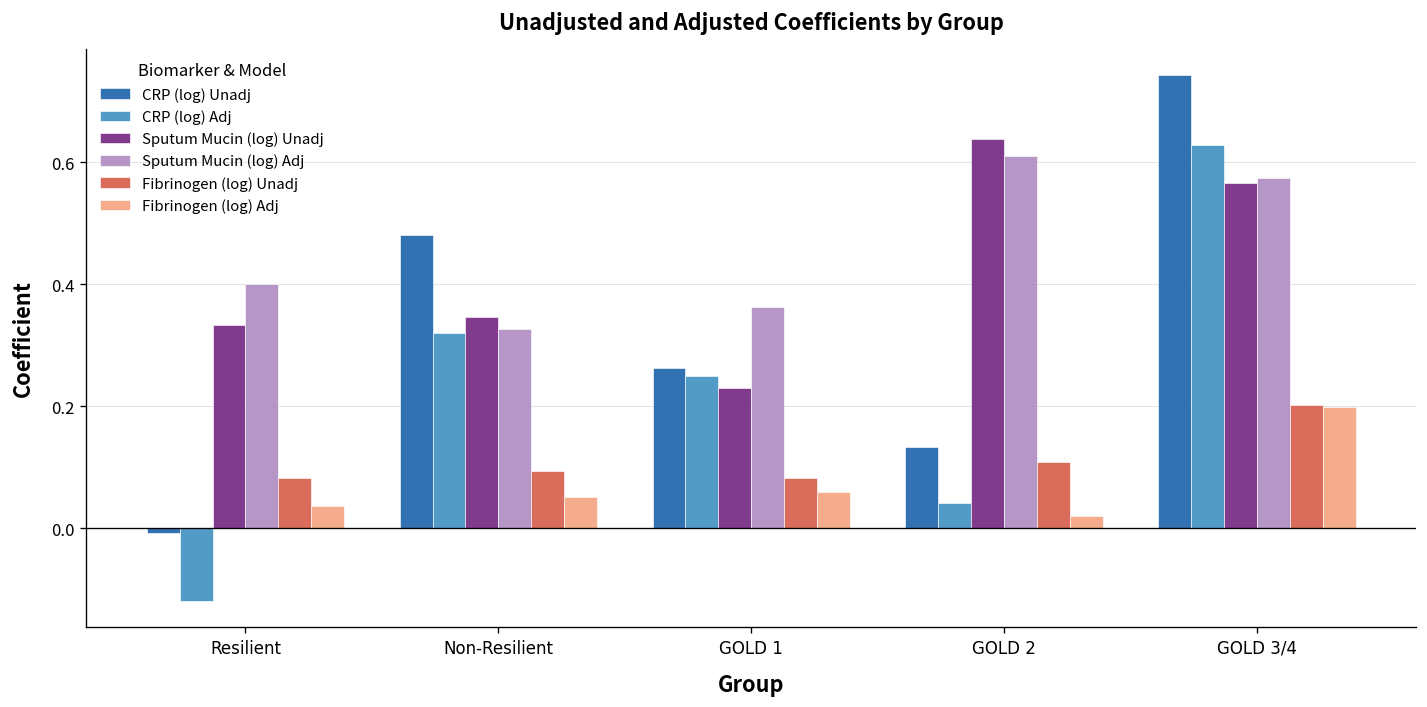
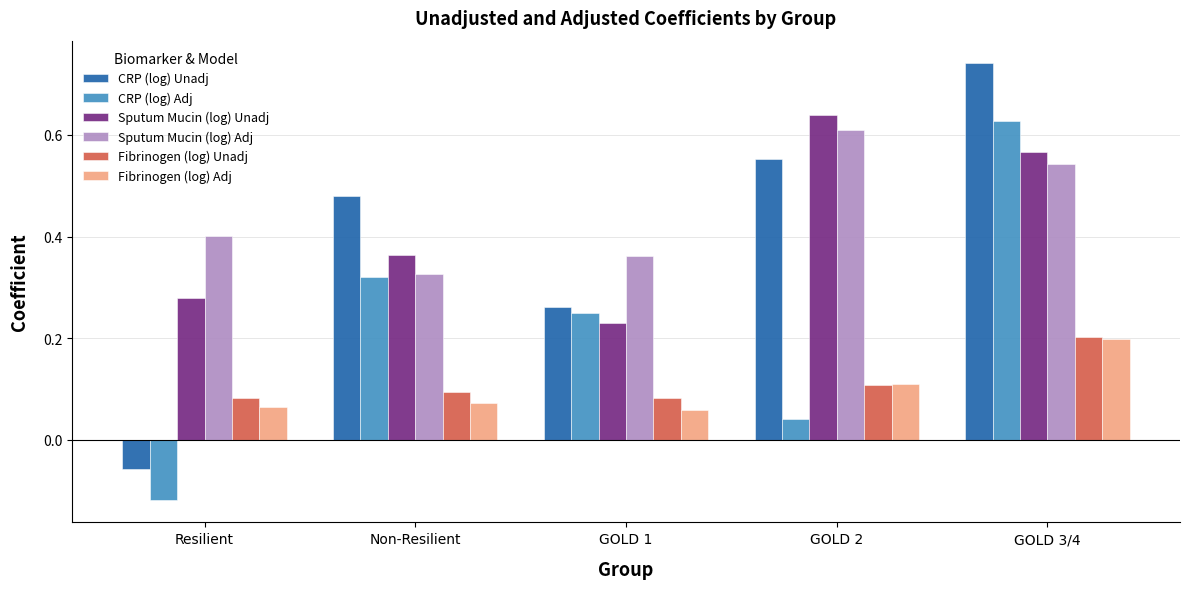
  {
    "CRP (log) Unadj": {
-     "Resilient": -0.01,
+     "Resilient": -0.06,
      "Non-Resilient": 0.48,
      "GOLD 1": 0.26,
-     "GOLD 2": 0.13,
+     "GOLD 2": 0.55,
      "GOLD 3/4": 0.74
    },
    "CRP (log) Adj": {
      "Resilient": -0.12,
      "Non-Resilient": 0.32,
      "GOLD 1": 0.25,
      "GOLD 2": 0.04,
      "GOLD 3/4": 0.63
    },
    "Sputum Mucin (log) Unadj": {
-     "Resilient": 0.33,
-     "Non-Resilient": 0.35,
+     "Resilient": 0.28,
+     "Non-Resilient": 0.36,
      "GOLD 1": 0.23,
      "GOLD 2": 0.64,
      "GOLD 3/4": 0.57
    },
    "Sputum Mucin (log) Adj": {
      "Resilient": 0.40,
      "Non-Resilient": 0.33,
      "GOLD 1": 0.36,
      "GOLD 2": 0.61,
-     "GOLD 3/4": 0.57
+     "GOLD 3/4": 0.54
    },
    "Fibrinogen (log) Unadj": {
      "Resilient": 0.08,
      "Non-Resilient": 0.09,
      "GOLD 1": 0.08,
      "GOLD 2": 0.11,
      "GOLD 3/4": 0.20
    },
    "Fibrinogen (log) Adj": {
-     "Resilient": 0.04,
-     "Non-Resilient": 0.05,
+     "Resilient": 0.07,
+     "Non-Resilient": 0.07,
      "GOLD 1": 0.06,
-     "GOLD 2": 0.02,
+     "GOLD 2": 0.11,
      "GOLD 3/4": 0.20
    }
  }
